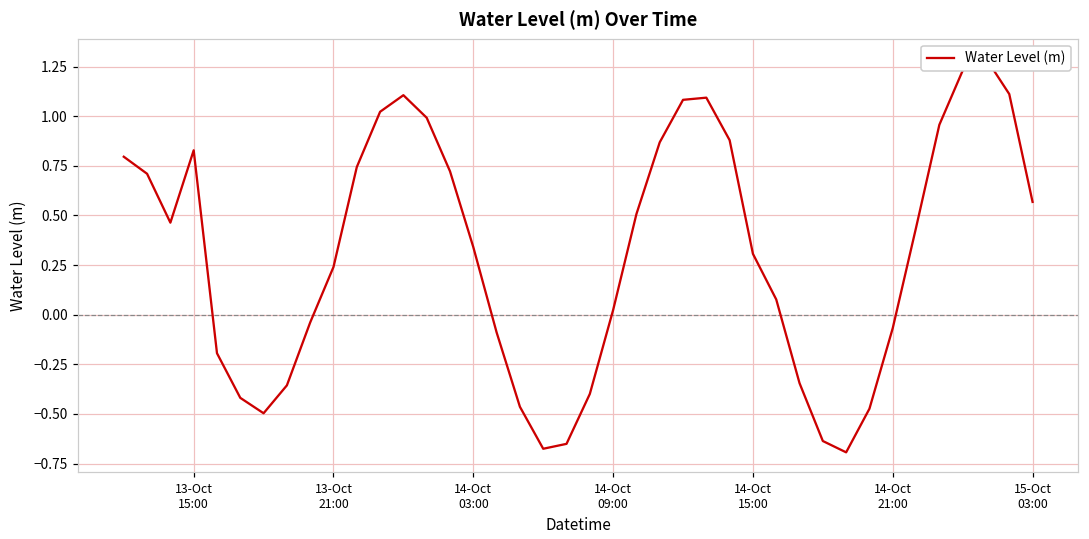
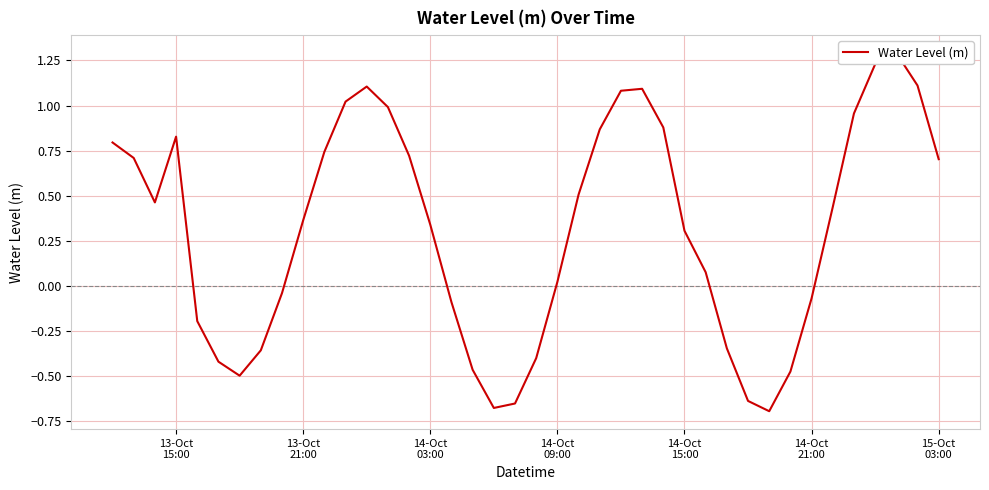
  {
    "13-Oct 15:00": 0.83,
-   "13-Oct 21:00": 0.24,
+   "13-Oct 21:00": 0.36,
    "14-Oct 03:00": 0.34,
    "14-Oct 09:00": 0.02,
    "14-Oct 15:00": 0.31,
    "14-Oct 21:00": -0.07,
-   "15-Oct 03:00": 0.57
+   "15-Oct 03:00": 0.70
  }
